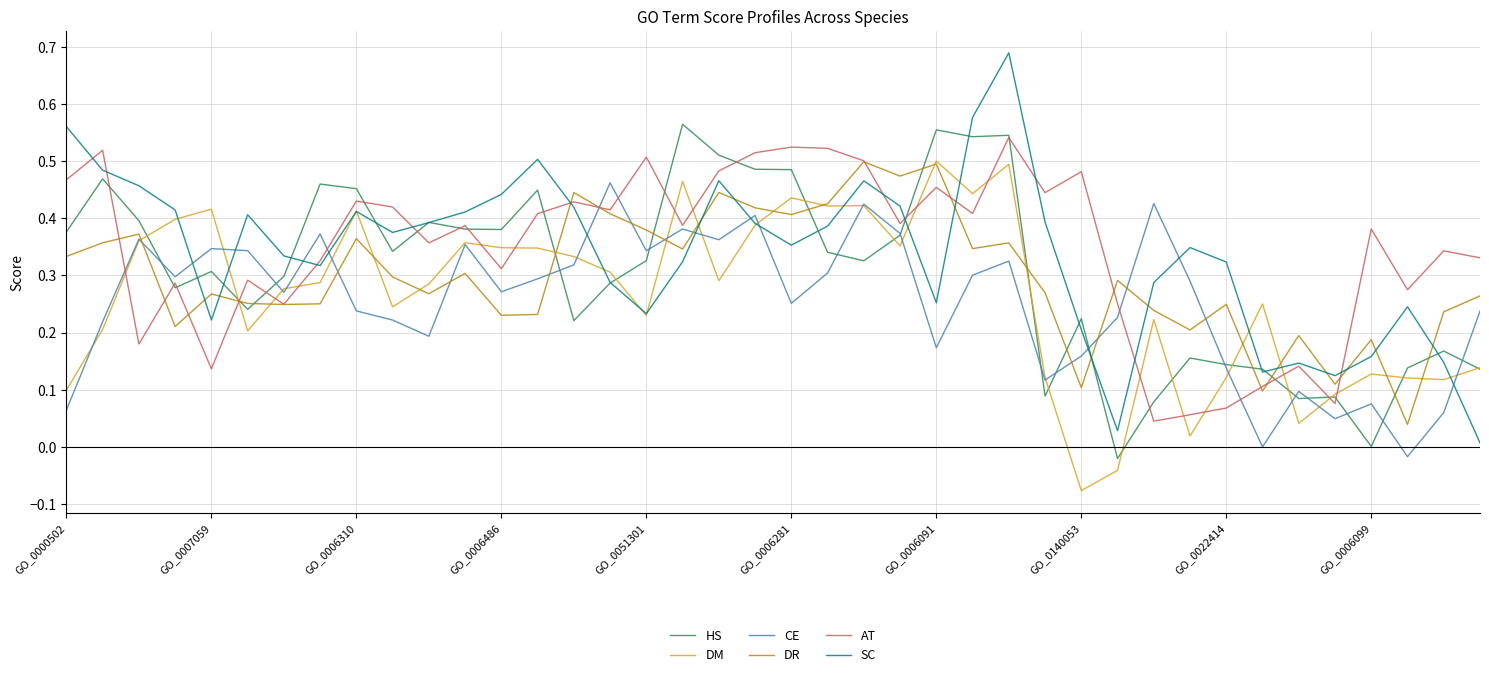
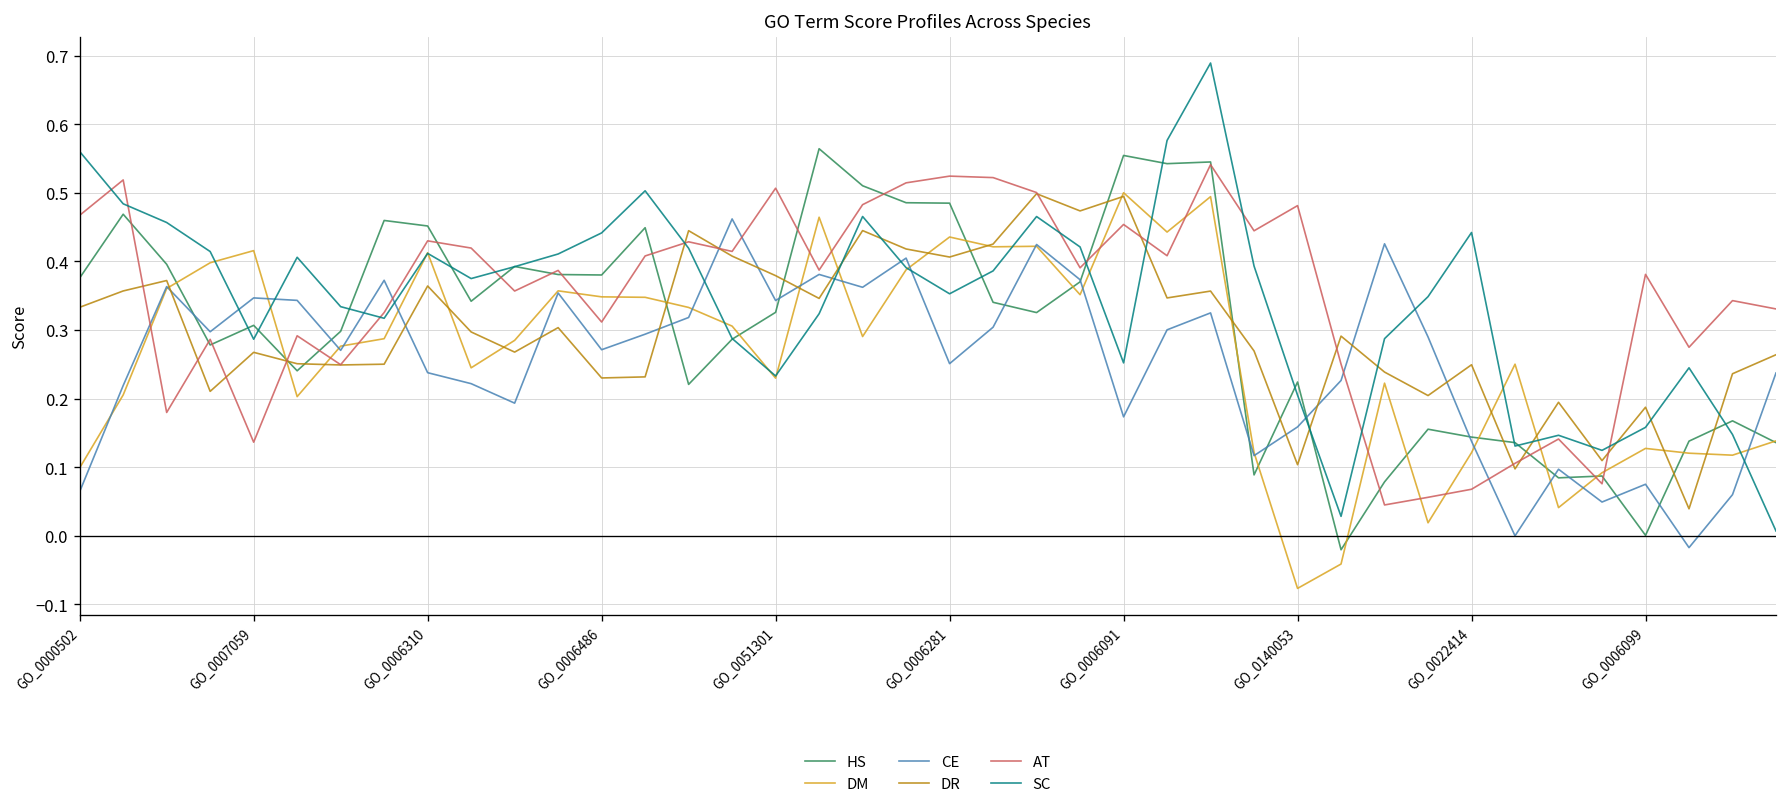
  {
    "HS": {
      "GO_0000502": 0.38,
      "GO_0007059": 0.31,
      "GO_0006310": 0.45,
      "GO_0006486": 0.38,
      "GO_0051301": 0.33,
      "GO_0006281": 0.49,
      "GO_0006091": 0.55,
      "GO_0140053": 0.22,
      "GO_0022414": 0.14,
      "GO_0006099": 0.00
    },
    "CE": {
      "GO_0000502": 0.06,
      "GO_0007059": 0.35,
      "GO_0006310": 0.24,
      "GO_0006486": 0.27,
      "GO_0051301": 0.34,
      "GO_0006281": 0.25,
      "GO_0006091": 0.17,
      "GO_0140053": 0.16,
      "GO_0022414": 0.14,
      "GO_0006099": 0.08
    },
    "AT": {
      "GO_0000502": 0.47,
      "GO_0007059": 0.14,
      "GO_0006310": 0.43,
      "GO_0006486": 0.31,
      "GO_0051301": 0.51,
      "GO_0006281": 0.52,
      "GO_0006091": 0.45,
      "GO_0140053": 0.48,
      "GO_0022414": 0.07,
      "GO_0006099": 0.38
    },
    "SC": {
      "GO_0000502": 0.56,
-     "GO_0007059": 0.22,
+     "GO_0007059": 0.29,
      "GO_0006486": 0.44,
      "GO_0006281": 0.35,
      "GO_0006091": 0.25,
      "GO_0140053": 0.21,
-     "GO_0022414": 0.32,
+     "GO_0022414": 0.44,
      "GO_0006099": 0.16
    }
  }
